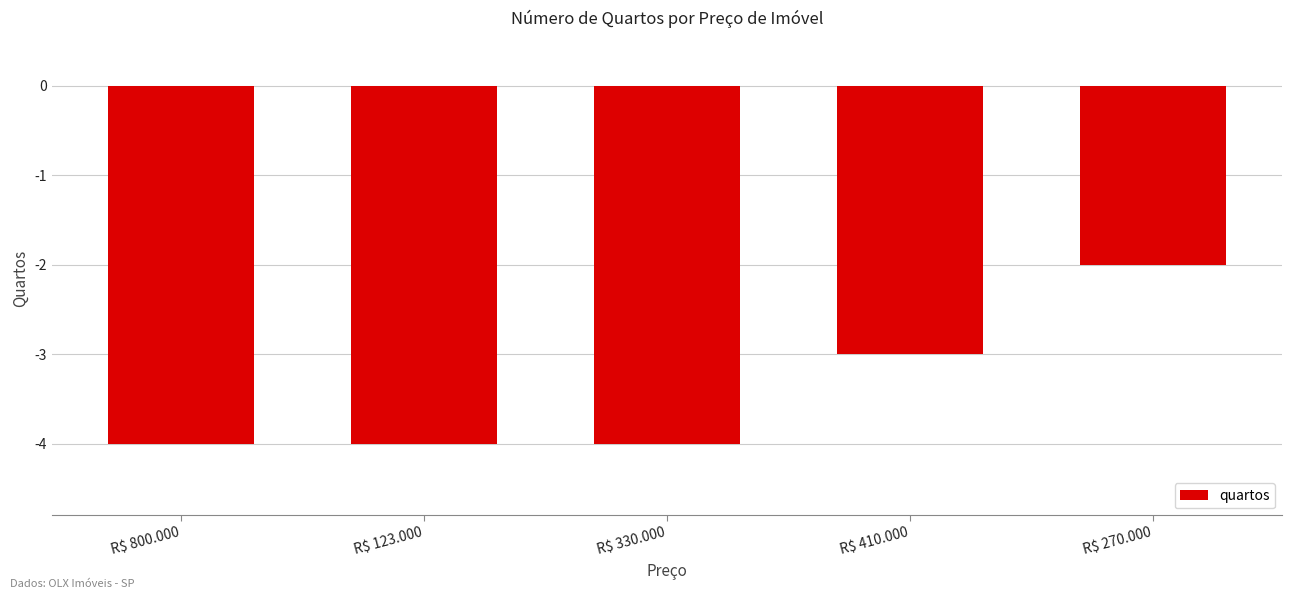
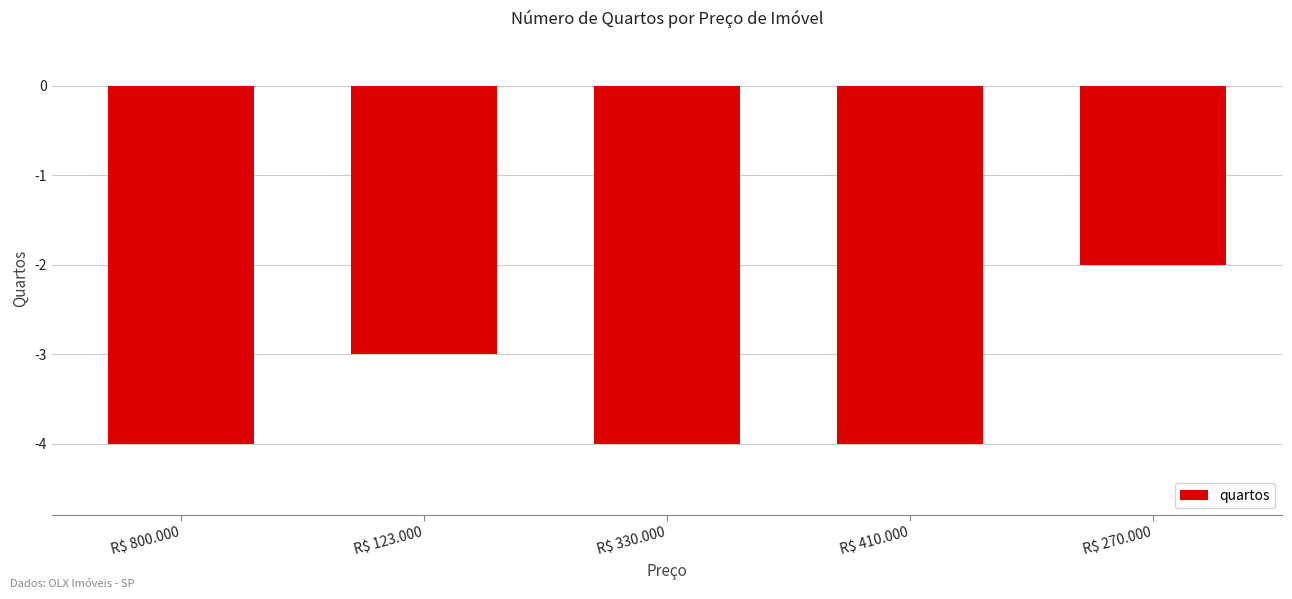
  {
    "R$ 800.000": -4.0,
-   "R$ 123.000": -4.0,
+   "R$ 123.000": -3.0,
    "R$ 330.000": -4.0,
-   "R$ 410.000": -3.0,
+   "R$ 410.000": -4.0,
    "R$ 270.000": -2.0
  }
